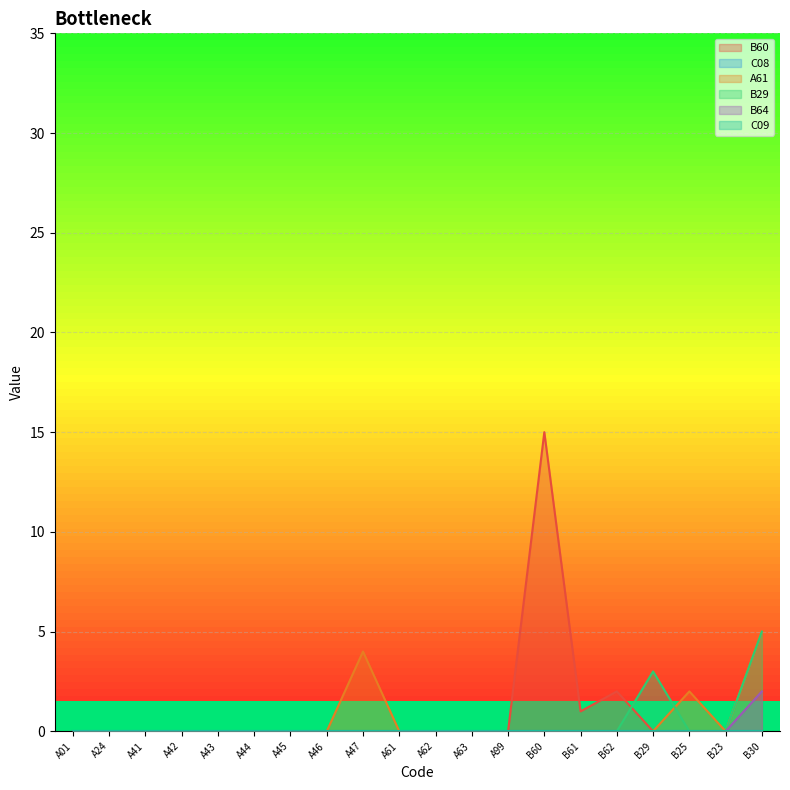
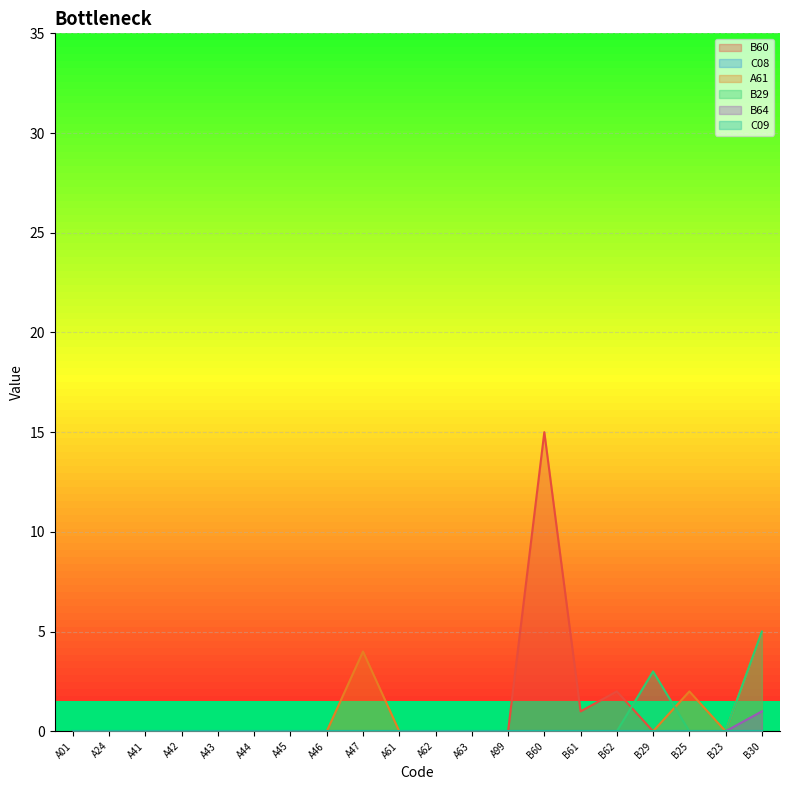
  {
    "B64": {
-     "B30": 2
+     "B30": 1
    }
  }
